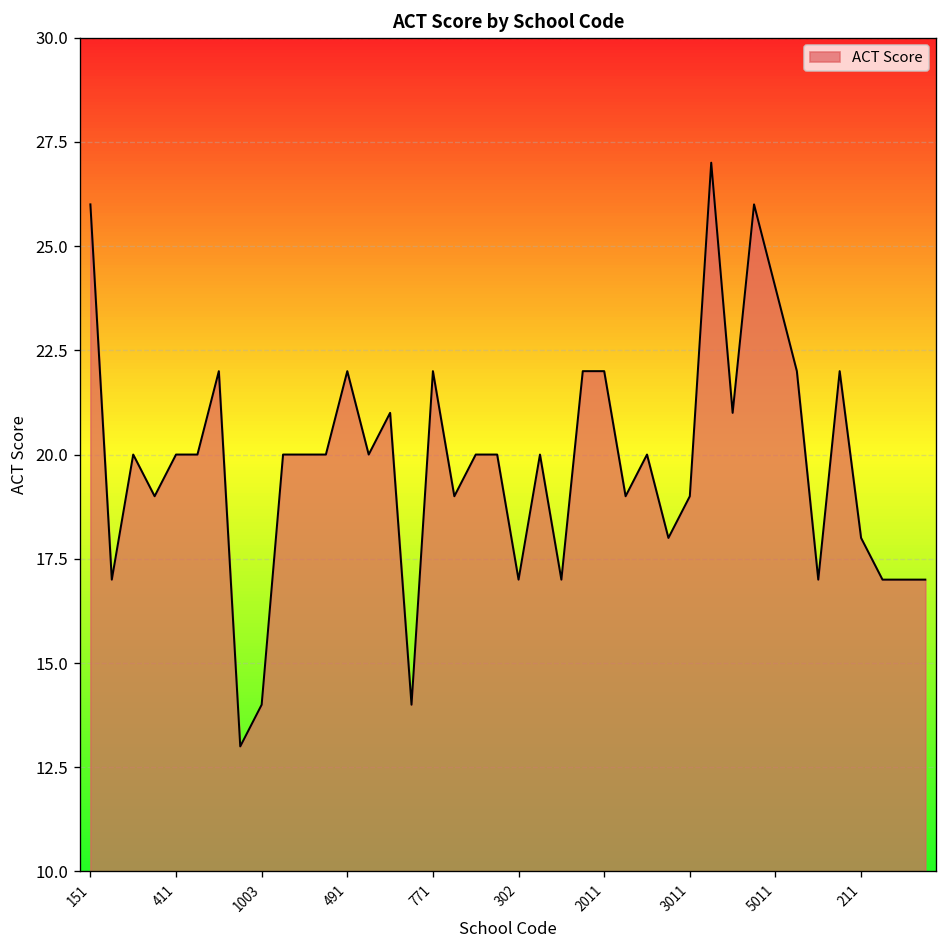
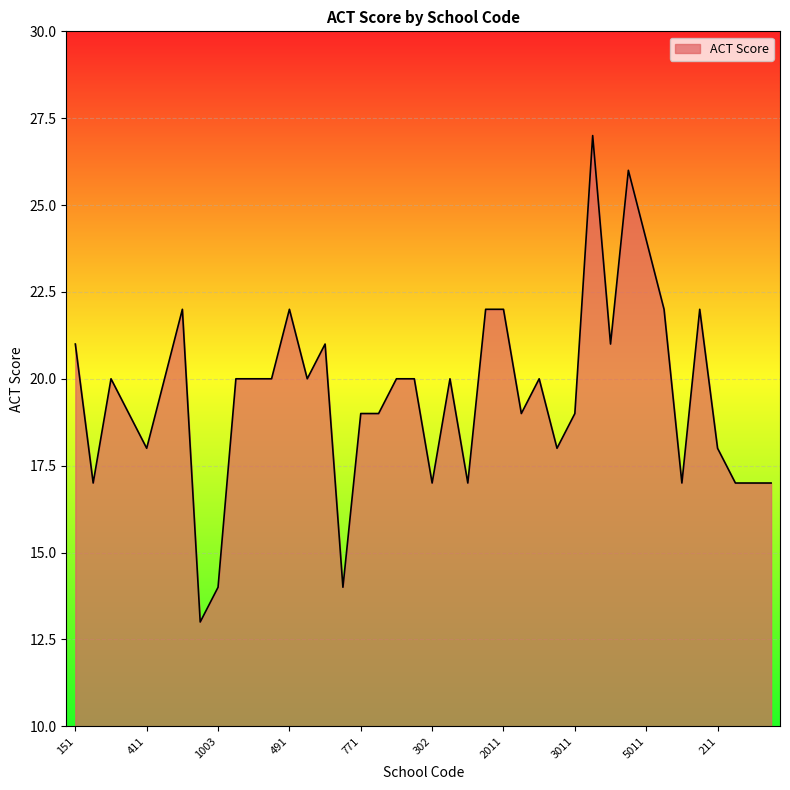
  {
-   "151": 26,
-   "411": 20,
+   "151": 21,
+   "411": 18,
    "1003": 14,
    "491": 22,
-   "771": 22,
+   "771": 19,
    "302": 17,
    "2011": 22,
    "3011": 19,
    "5011": 24,
    "211": 18
  }
